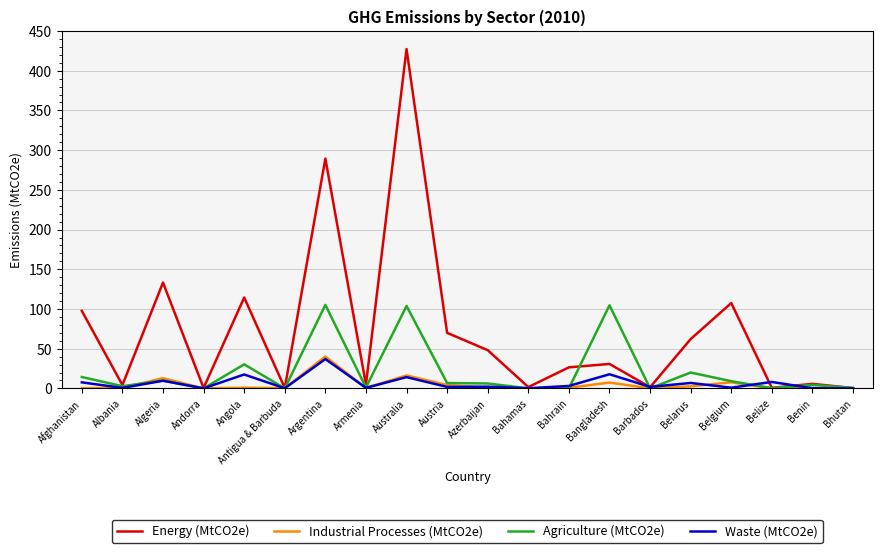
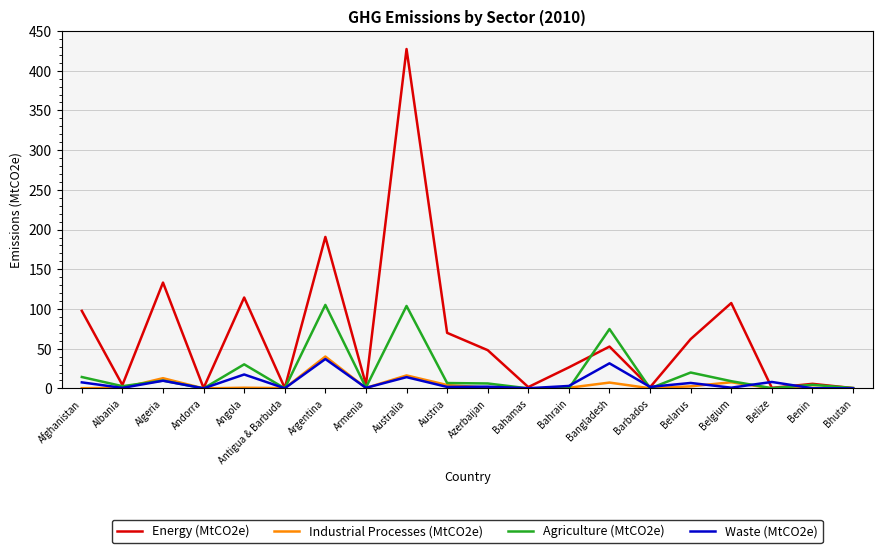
  {
    "Energy (MtCO2e)": {
      "Afghanistan": 100,
      "Algeria": 130,
      "Angola": 110,
-     "Argentina": 290,
+     "Argentina": 190,
      "Armenia": 0,
      "Australia": 430,
      "Austria": 70,
      "Azerbaijan": 50,
      "Bahrain": 30,
-     "Bangladesh": 30,
+     "Bangladesh": 50,
      "Belarus": 60,
      "Belgium": 110
    },
    "Industrial Processes (MtCO2e)": {
      "Afghanistan": 0,
      "Angola": 0,
      "Bangladesh": 10,
      "Belarus": 0
    },
    "Agriculture (MtCO2e)": {
      "Afghanistan": 10,
      "Angola": 30,
      "Argentina": 110,
      "Australia": 100,
      "Azerbaijan": 10,
-     "Bangladesh": 100,
+     "Bangladesh": 70,
      "Belarus": 20
    },
    "Waste (MtCO2e)": {
      "Afghanistan": 10,
      "Angola": 20,
-     "Bangladesh": 20,
+     "Bangladesh": 30,
      "Belarus": 10,
      "Belgium": 0,
      "Belize": 10
    }
  }
